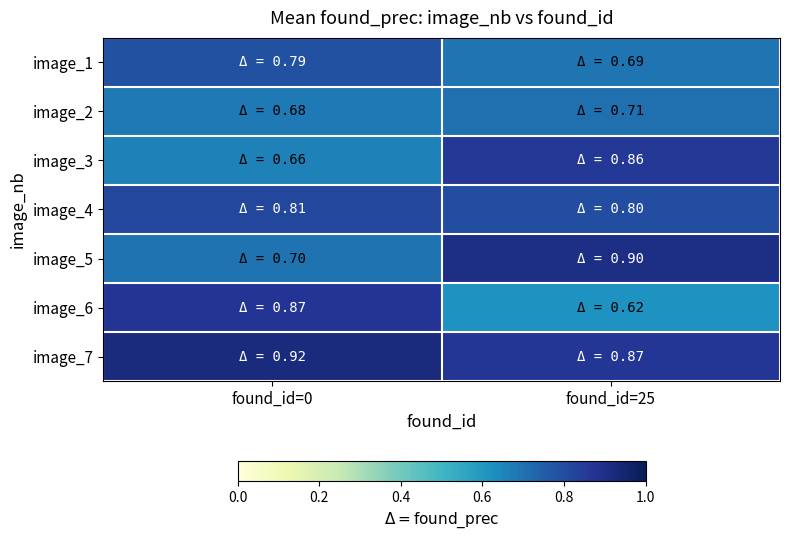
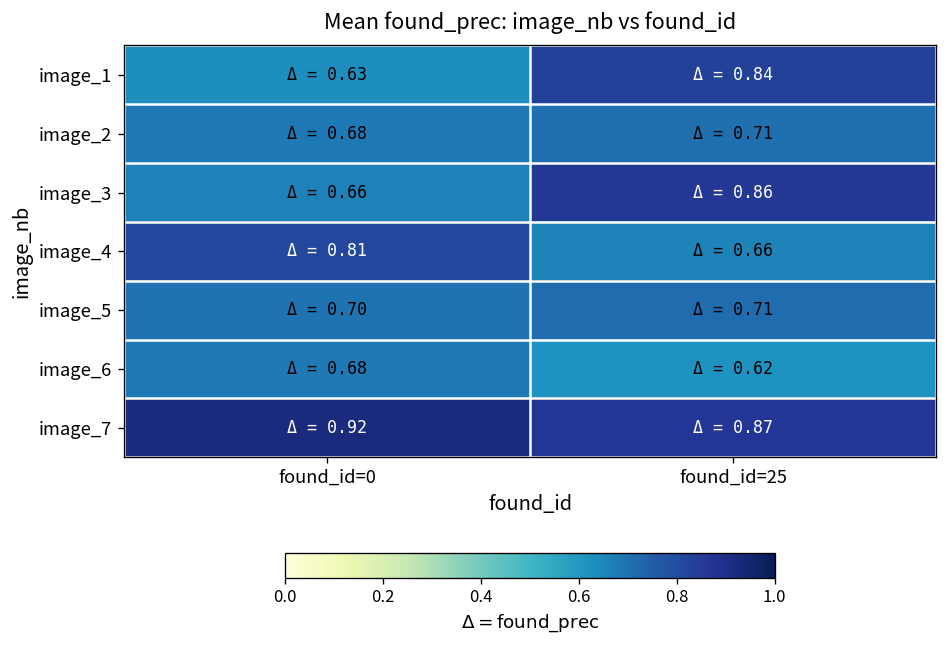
  {
    "image_1": {
-     "found_id=0": 0.79,
-     "found_id=25": 0.69
+     "found_id=0": 0.63,
+     "found_id=25": 0.84
    },
    "image_2": {
      "found_id=0": 0.68,
      "found_id=25": 0.71
    },
    "image_3": {
      "found_id=0": 0.66,
      "found_id=25": 0.86
    },
    "image_4": {
      "found_id=0": 0.81,
-     "found_id=25": 0.80
+     "found_id=25": 0.66
    },
    "image_5": {
      "found_id=0": 0.70,
-     "found_id=25": 0.90
+     "found_id=25": 0.71
    },
    "image_6": {
-     "found_id=0": 0.87,
+     "found_id=0": 0.68,
      "found_id=25": 0.62
    },
    "image_7": {
      "found_id=0": 0.92,
      "found_id=25": 0.87
    }
  }
